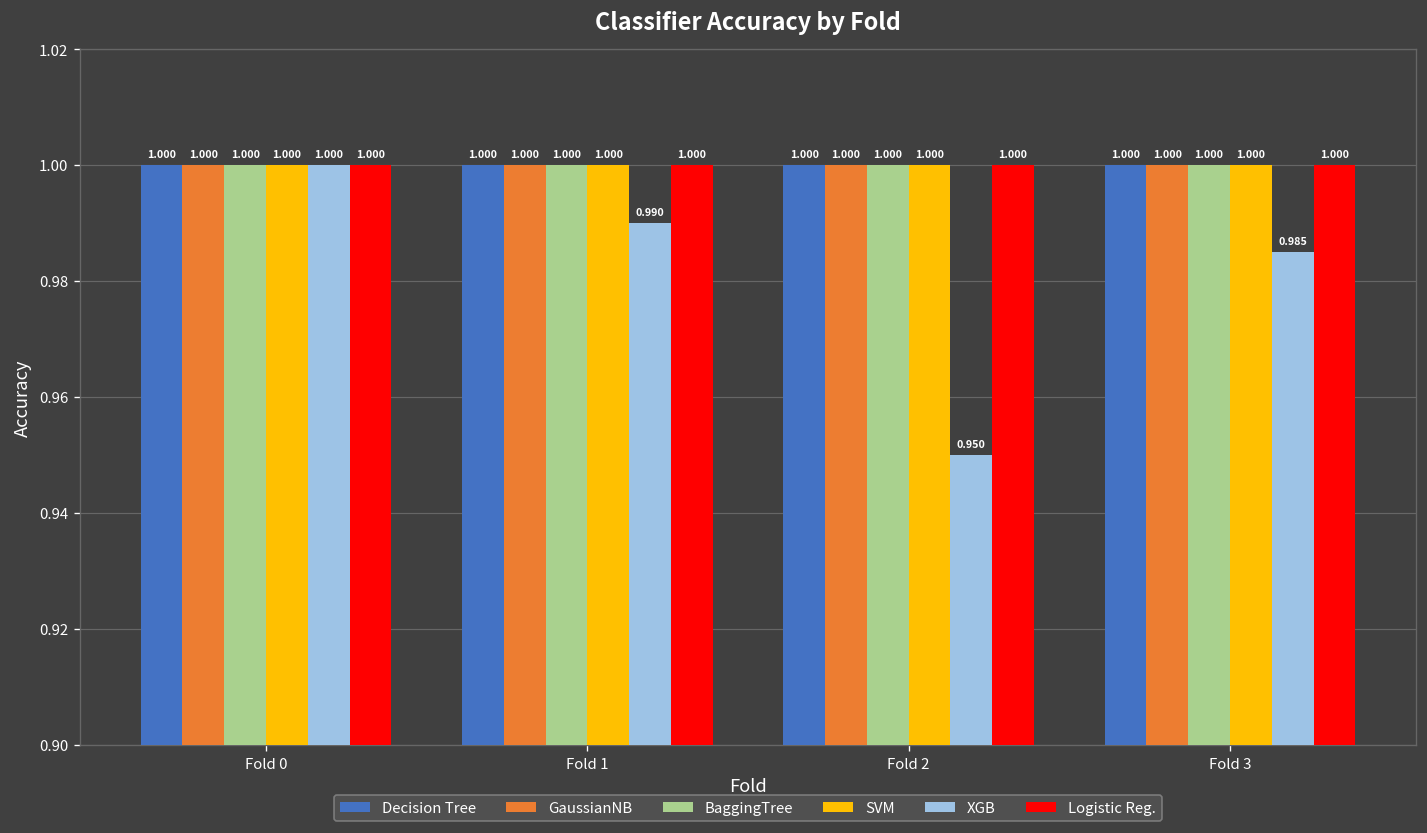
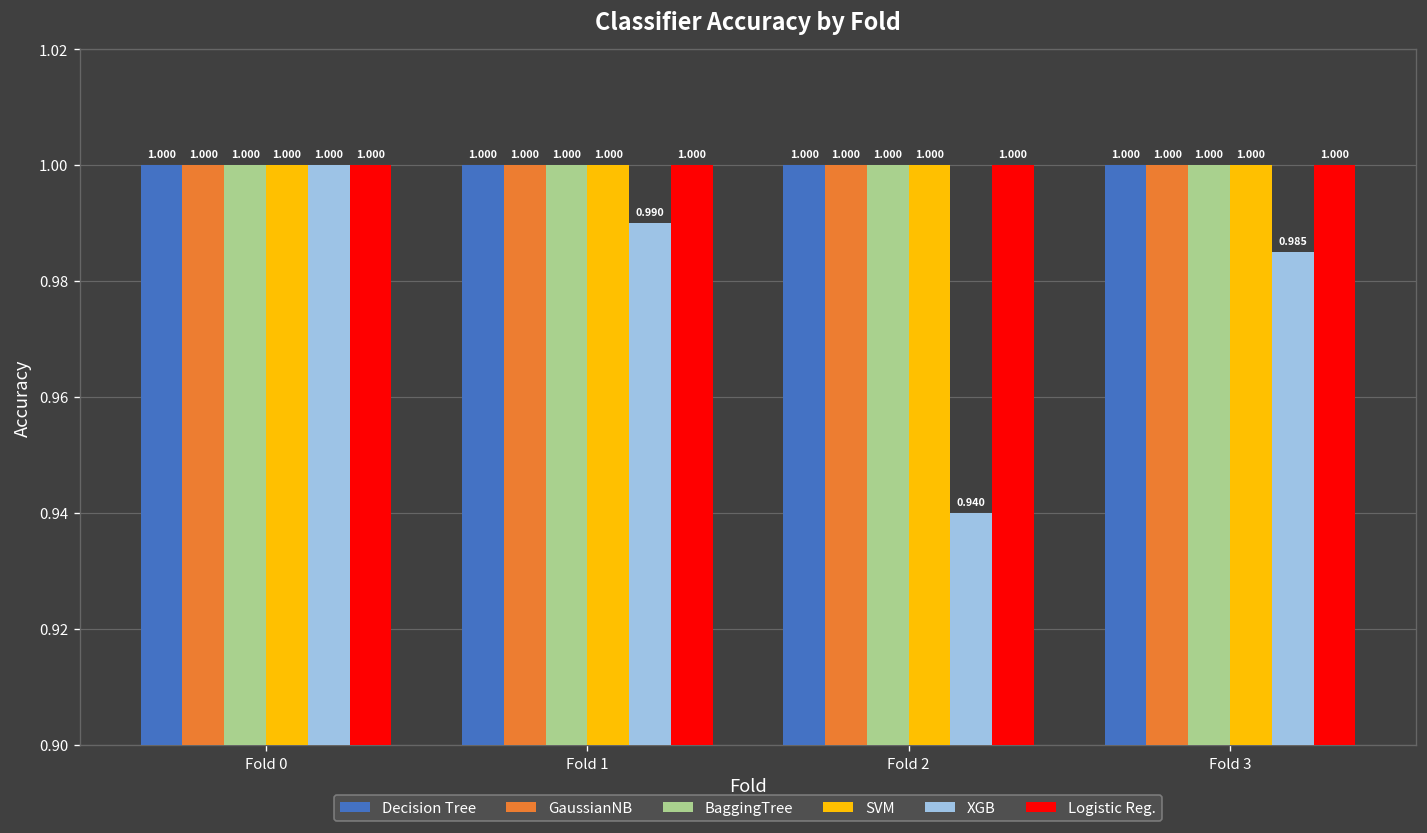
  {
    "Decision Tree": {
      "Fold 0": 1.000,
      "Fold 1": 1.000,
      "Fold 2": 1.000,
      "Fold 3": 1.000
    },
    "GaussianNB": {
      "Fold 0": 1.000,
      "Fold 1": 1.000,
      "Fold 2": 1.000,
      "Fold 3": 1.000
    },
    "BaggingTree": {
      "Fold 0": 1.000,
      "Fold 1": 1.000,
      "Fold 2": 1.000,
      "Fold 3": 1.000
    },
    "SVM": {
      "Fold 0": 1.000,
      "Fold 1": 1.000,
      "Fold 2": 1.000,
      "Fold 3": 1.000
    },
    "XGB": {
      "Fold 0": 1.000,
      "Fold 1": 0.990,
-     "Fold 2": 0.950,
+     "Fold 2": 0.940,
      "Fold 3": 0.985
    },
    "Logistic Reg.": {
      "Fold 0": 1.000,
      "Fold 1": 1.000,
      "Fold 2": 1.000,
      "Fold 3": 1.000
    }
  }
